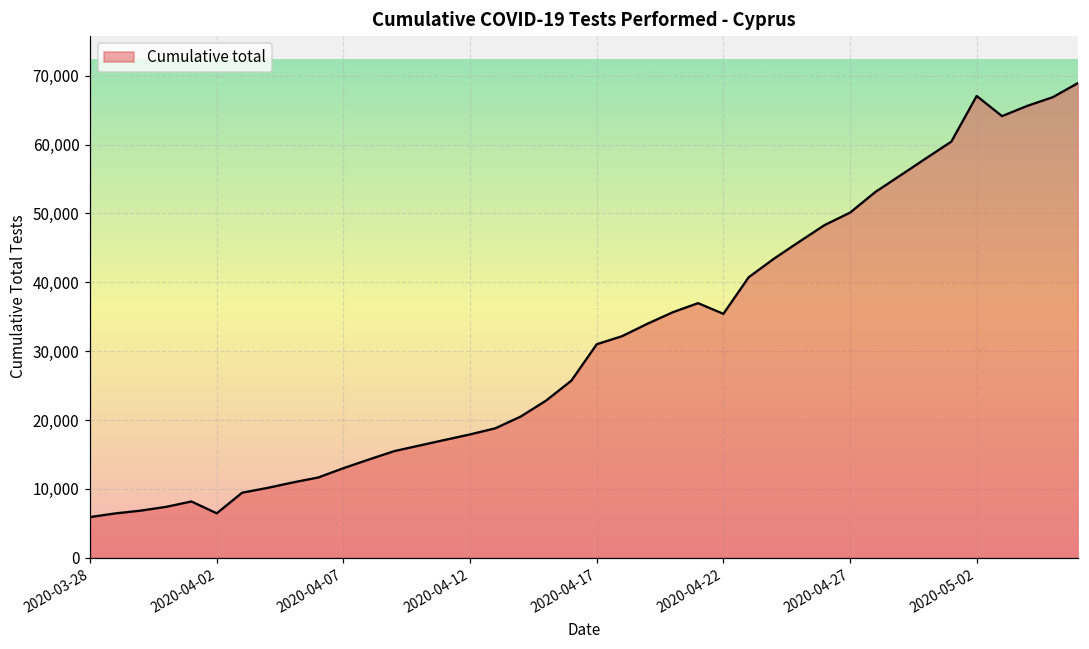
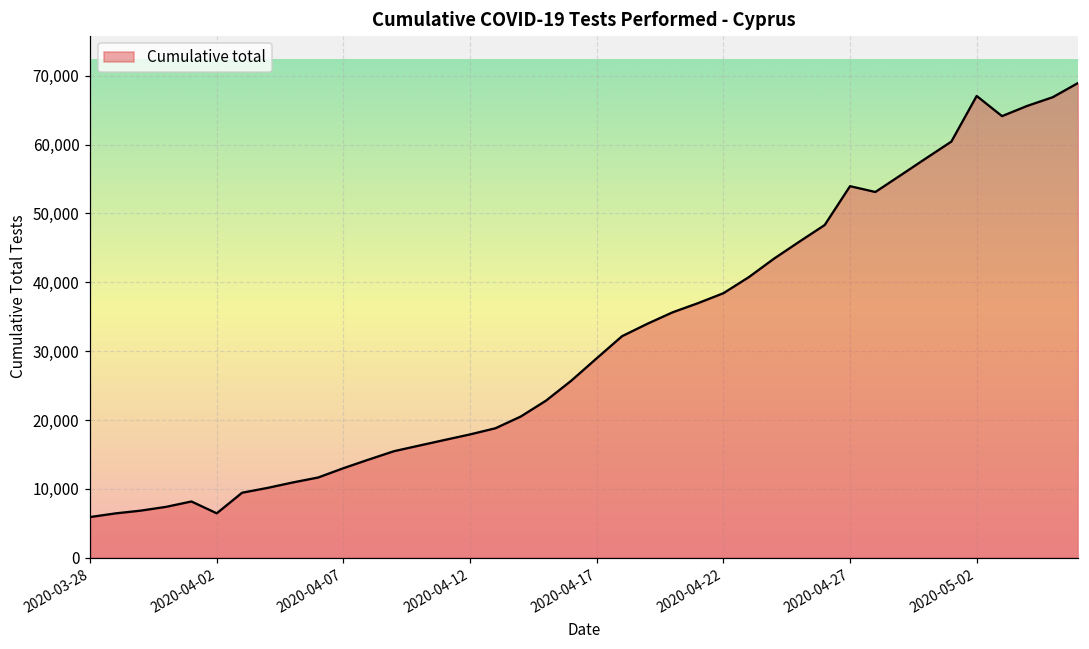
  {
    "2020-03-28": "6,000",
    "2020-04-02": "6,000",
    "2020-04-07": "13,000",
    "2020-04-12": "18,000",
-   "2020-04-17": "31,000",
-   "2020-04-22": "35,000",
-   "2020-04-27": "50,000",
+   "2020-04-17": "29,000",
+   "2020-04-22": "38,000",
+   "2020-04-27": "54,000",
    "2020-05-02": "67,000"
  }
